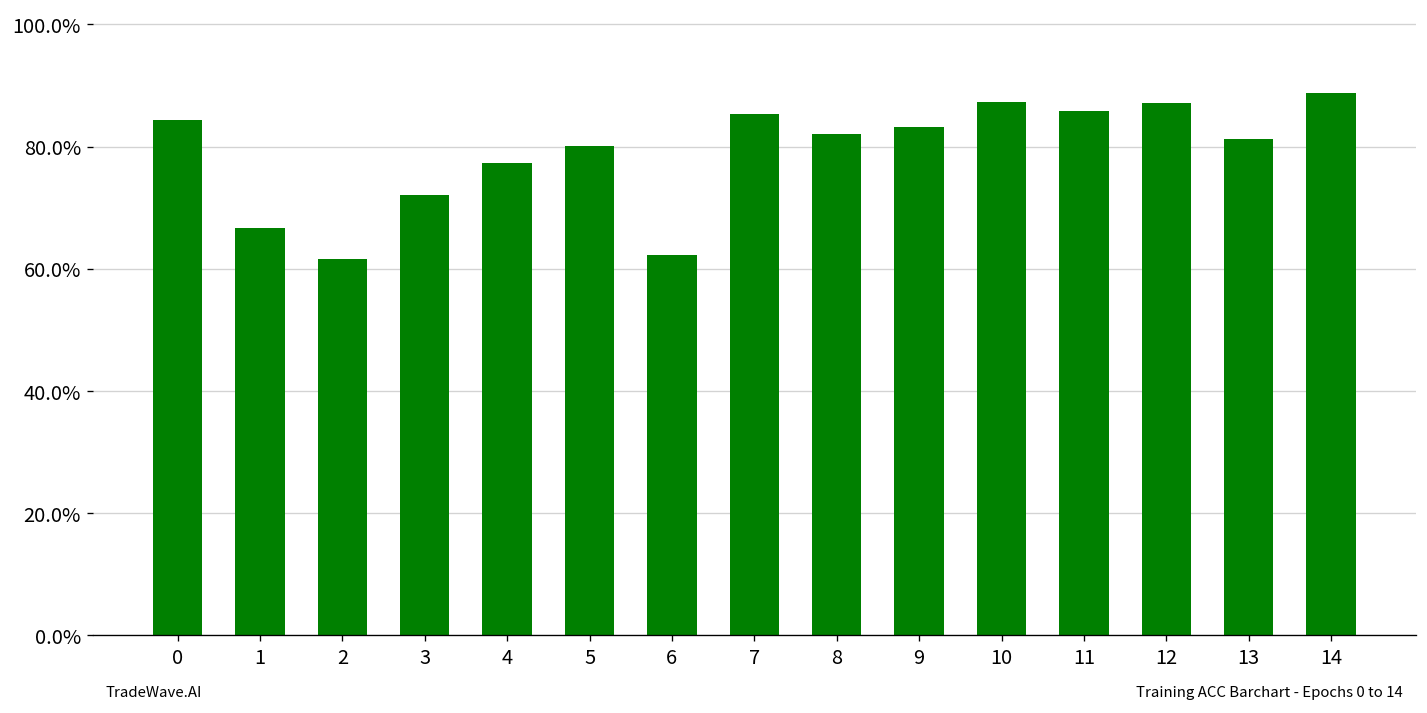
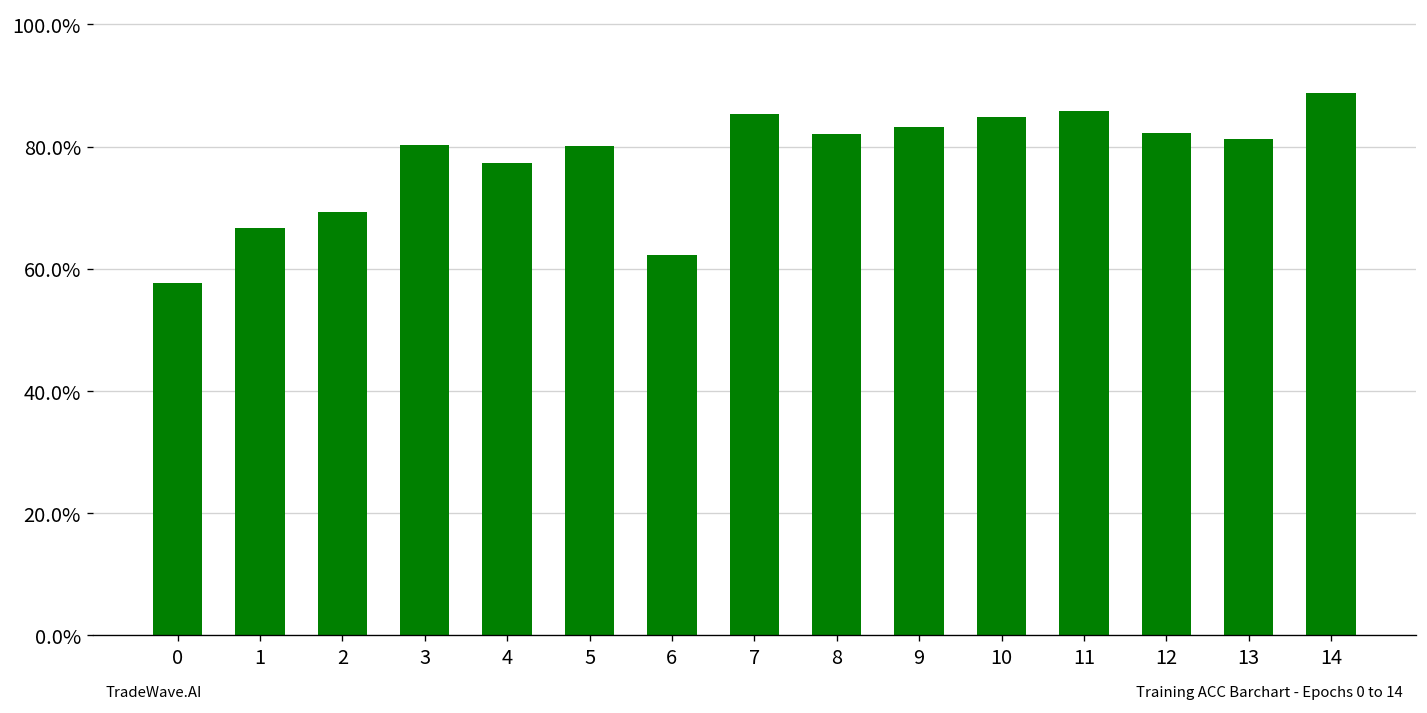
  {
-   "0": "84%",
+   "0": "58%",
    "1": "67%",
-   "2": "62%",
-   "3": "72%",
+   "2": "69%",
+   "3": "80%",
    "4": "77%",
    "5": "80%",
    "6": "62%",
    "7": "85%",
    "8": "82%",
    "9": "83%",
-   "10": "87%",
+   "10": "85%",
    "11": "86%",
-   "12": "87%",
+   "12": "82%",
    "13": "81%",
    "14": "89%"
  }
